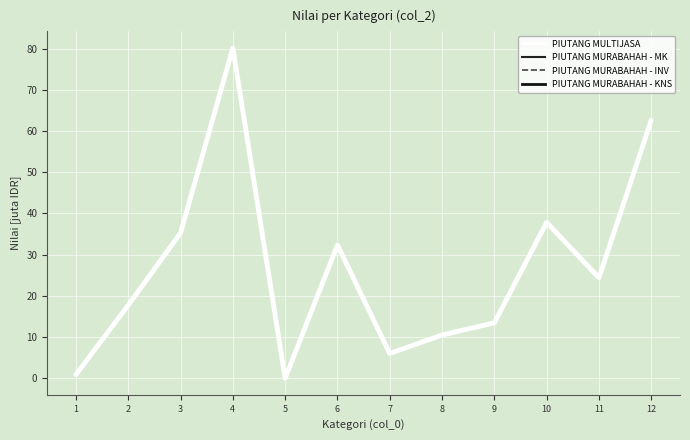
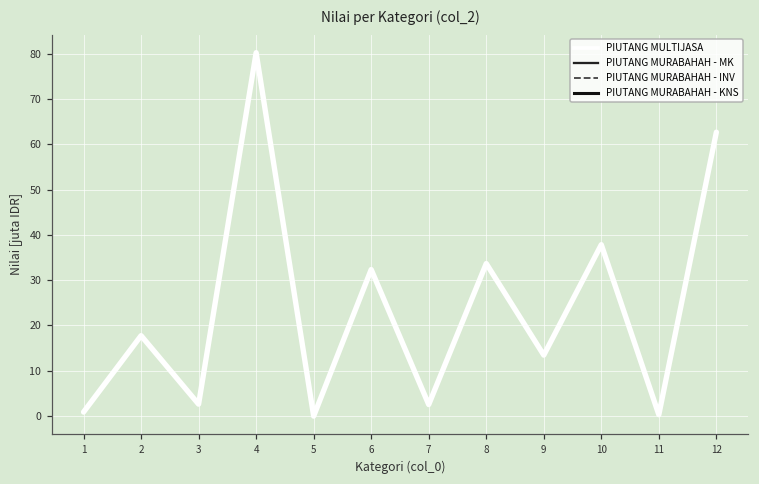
  {
    "1": 1,
    "2": 18,
-   "3": 35,
+   "3": 3,
    "4": 80,
    "5": 0,
    "6": 32,
-   "7": 6,
-   "8": 11,
+   "7": 3,
+   "8": 34,
    "9": 13,
    "10": 38,
-   "11": 24,
+   "11": 0,
    "12": 63
  }
